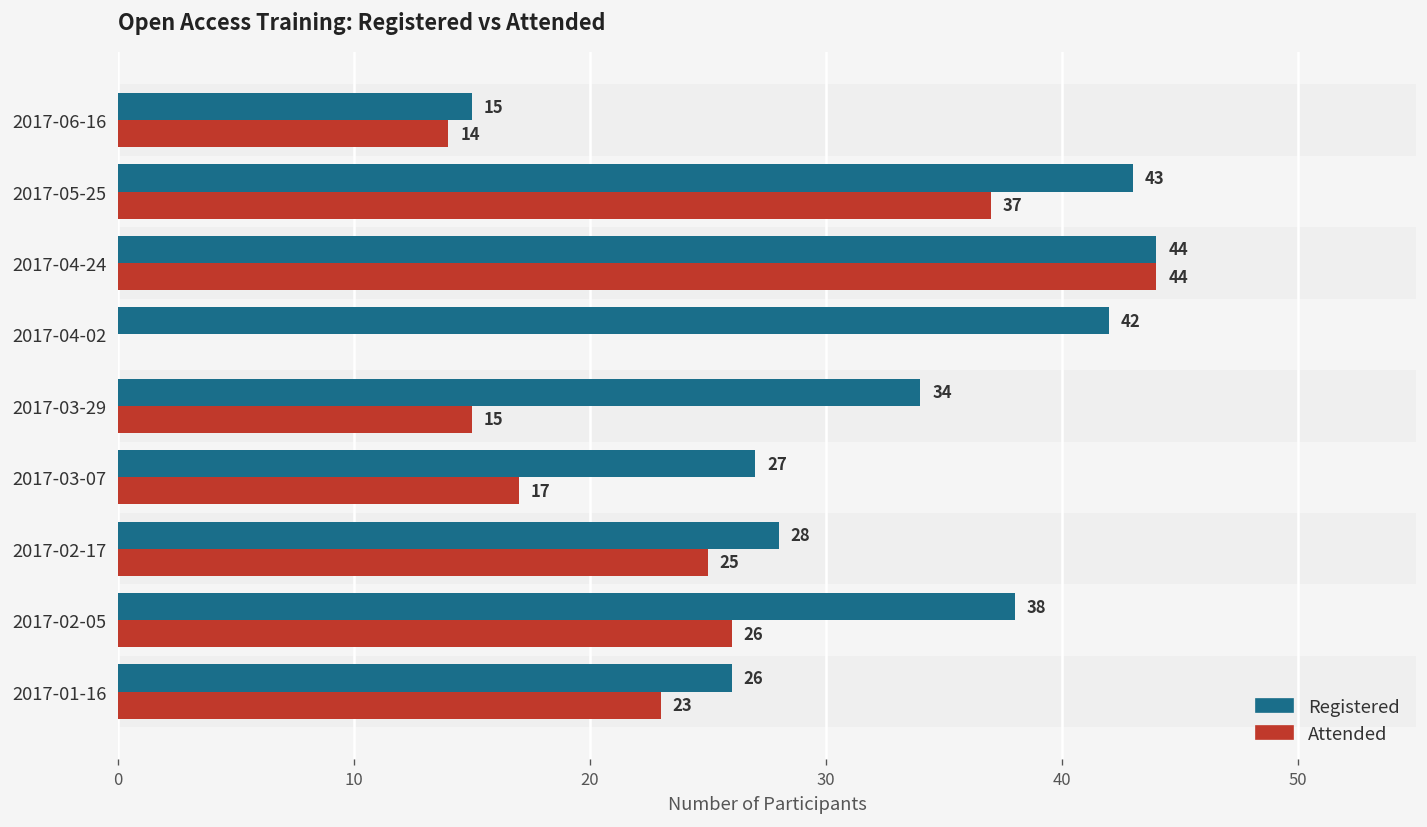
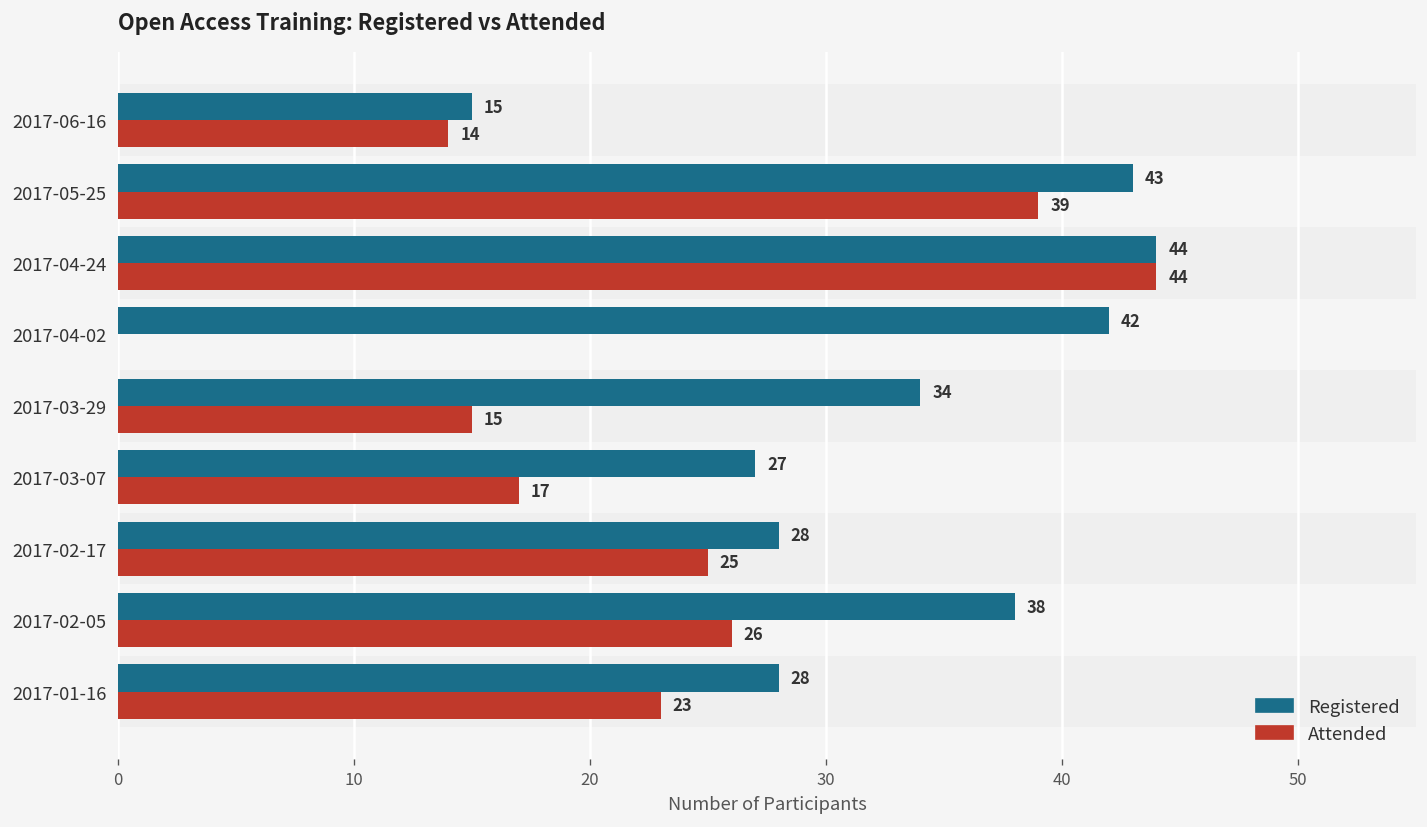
  {
    "Registered": {
      "2017-06-16": 15,
      "2017-05-25": 43,
      "2017-04-24": 44,
      "2017-04-02": 42,
      "2017-03-29": 34,
      "2017-03-07": 27,
      "2017-02-17": 28,
      "2017-02-05": 38,
-     "2017-01-16": 26
+     "2017-01-16": 28
    },
    "Attended": {
      "2017-06-16": 14,
-     "2017-05-25": 37,
+     "2017-05-25": 39,
      "2017-04-24": 44,
      "2017-03-29": 15,
      "2017-03-07": 17,
      "2017-02-17": 25,
      "2017-02-05": 26,
      "2017-01-16": 23
    }
  }
